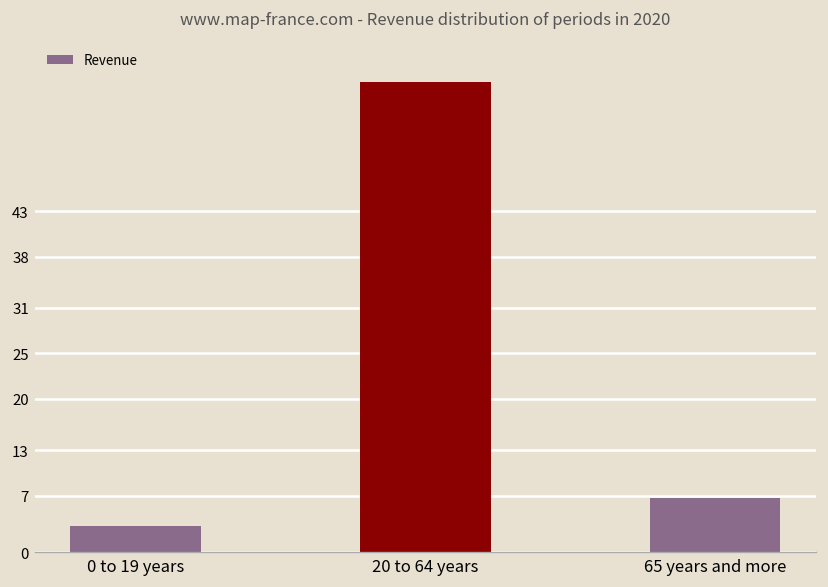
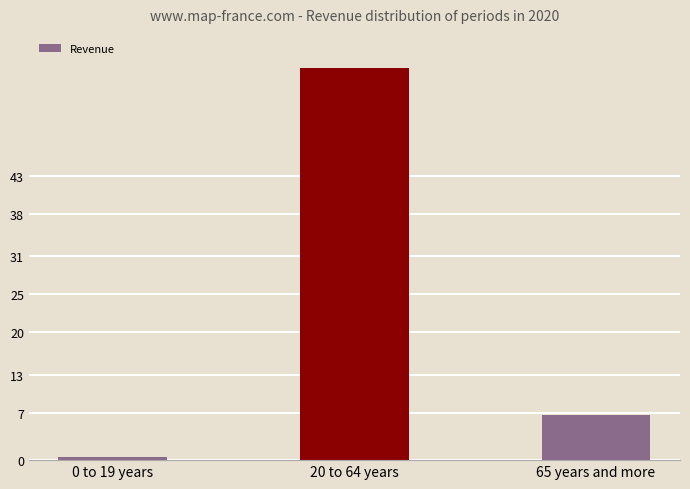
  {
-   "0 to 19 years": 3,
+   "0 to 19 years": 1,
    "20 to 64 years": 59,
    "65 years and more": 7
  }
